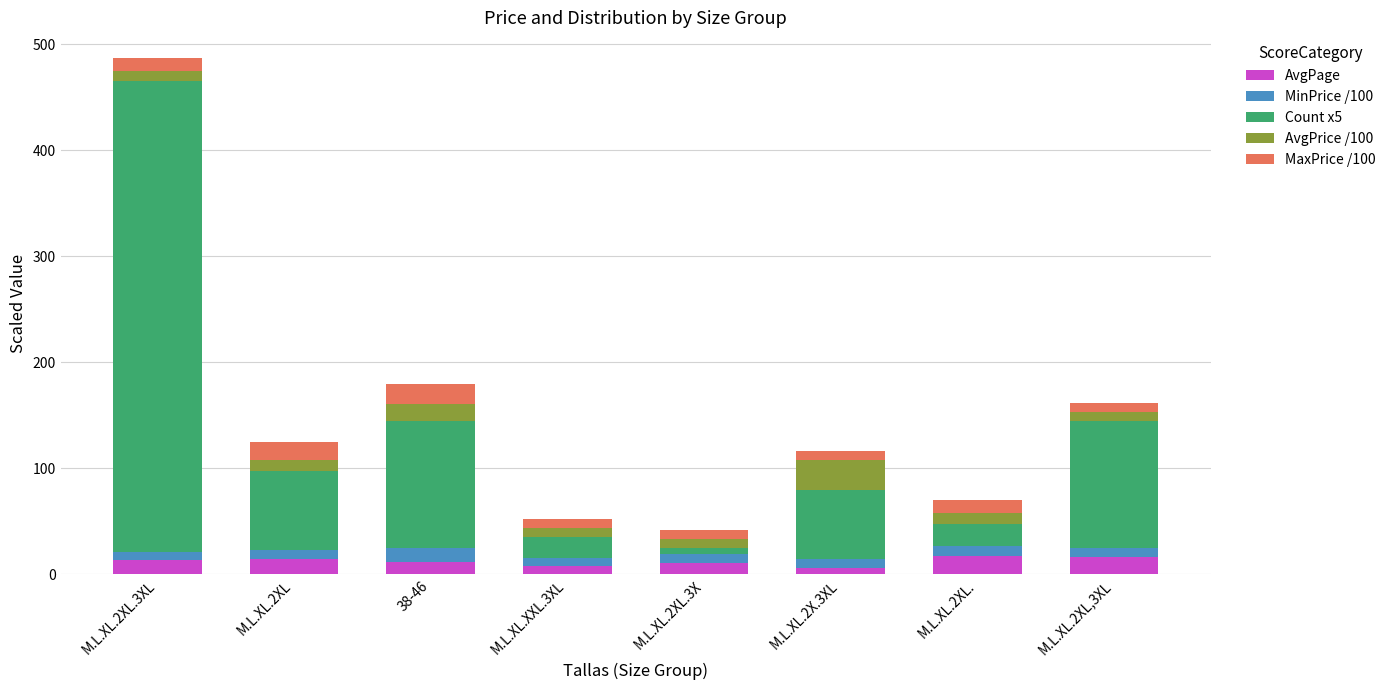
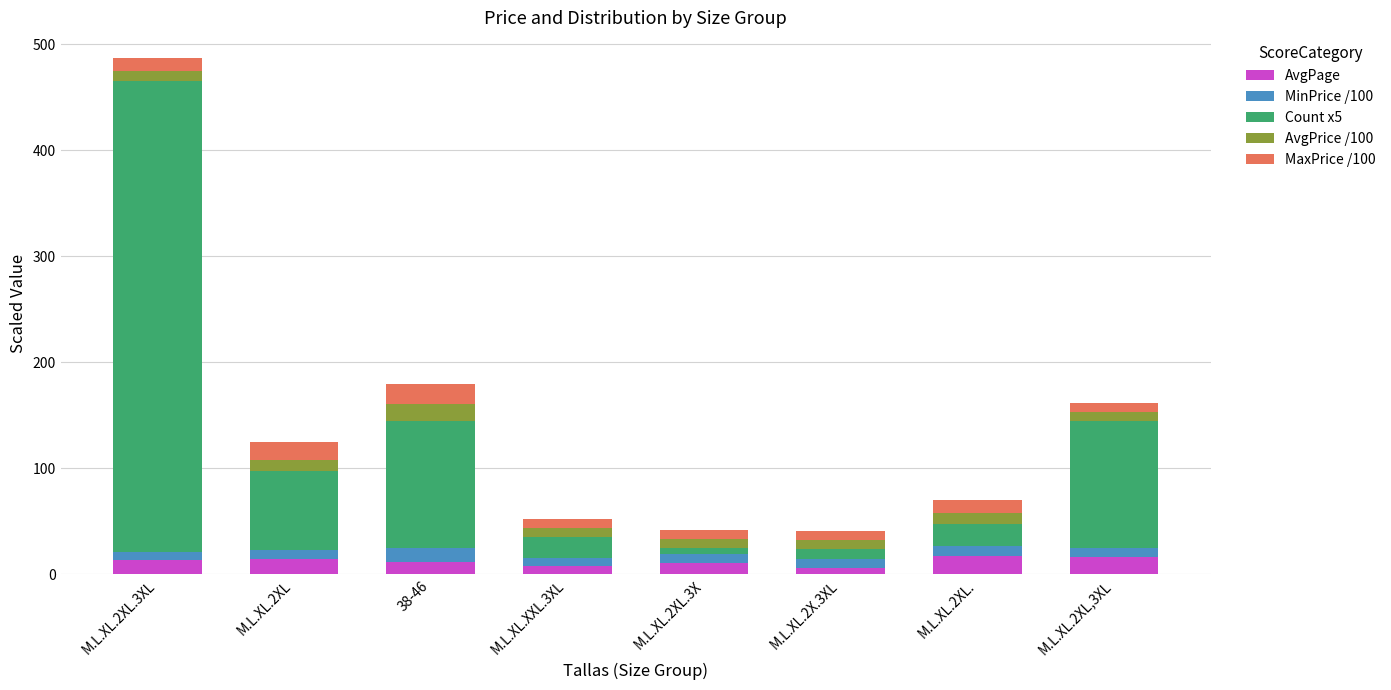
  {
    "AvgPage": {
      "M.L.XL.2XL.3XL": 13,
      "M.L.XL.2XL": 14,
      "38-46": 12,
      "M.L.XL.XXL.3XL": 8,
      "M.L.XL.2XL.3X": 11,
      "M.L.XL.2X.3XL": 6,
      "M.L.XL.2XL.": 18,
      "M.L.XL.2XL,3XL": 16
    },
    "MinPrice /100": {
      "M.L.XL.2XL.3XL": 8,
      "M.L.XL.2XL": 9,
      "38-46": 13,
      "M.L.XL.XXL.3XL": 8,
      "M.L.XL.2XL.3X": 9,
      "M.L.XL.2X.3XL": 9,
      "M.L.XL.2XL.": 10,
      "M.L.XL.2XL,3XL": 9
    },
    "Count x5": {
      "M.L.XL.2XL.3XL": 445,
      "M.L.XL.2XL": 75,
      "38-46": 120,
      "M.L.XL.XXL.3XL": 20,
      "M.L.XL.2XL.3X": 5,
-     "M.L.XL.2X.3XL": 65,
+     "M.L.XL.2X.3XL": 10,
      "M.L.XL.2XL.": 20,
      "M.L.XL.2XL,3XL": 120
    },
    "AvgPrice /100": {
      "M.L.XL.2XL.3XL": 9,
      "M.L.XL.2XL": 10,
      "38-46": 16,
      "M.L.XL.XXL.3XL": 8,
      "M.L.XL.2XL.3X": 9,
-     "M.L.XL.2X.3XL": 29,
+     "M.L.XL.2X.3XL": 9,
      "M.L.XL.2XL.": 11,
      "M.L.XL.2XL,3XL": 9
    },
    "MaxPrice /100": {
      "M.L.XL.2XL.3XL": 12,
      "M.L.XL.2XL": 17,
      "38-46": 19,
      "M.L.XL.XXL.3XL": 9,
      "M.L.XL.2XL.3X": 9,
      "M.L.XL.2X.3XL": 9,
      "M.L.XL.2XL.": 12,
      "M.L.XL.2XL,3XL": 9
    }
  }
